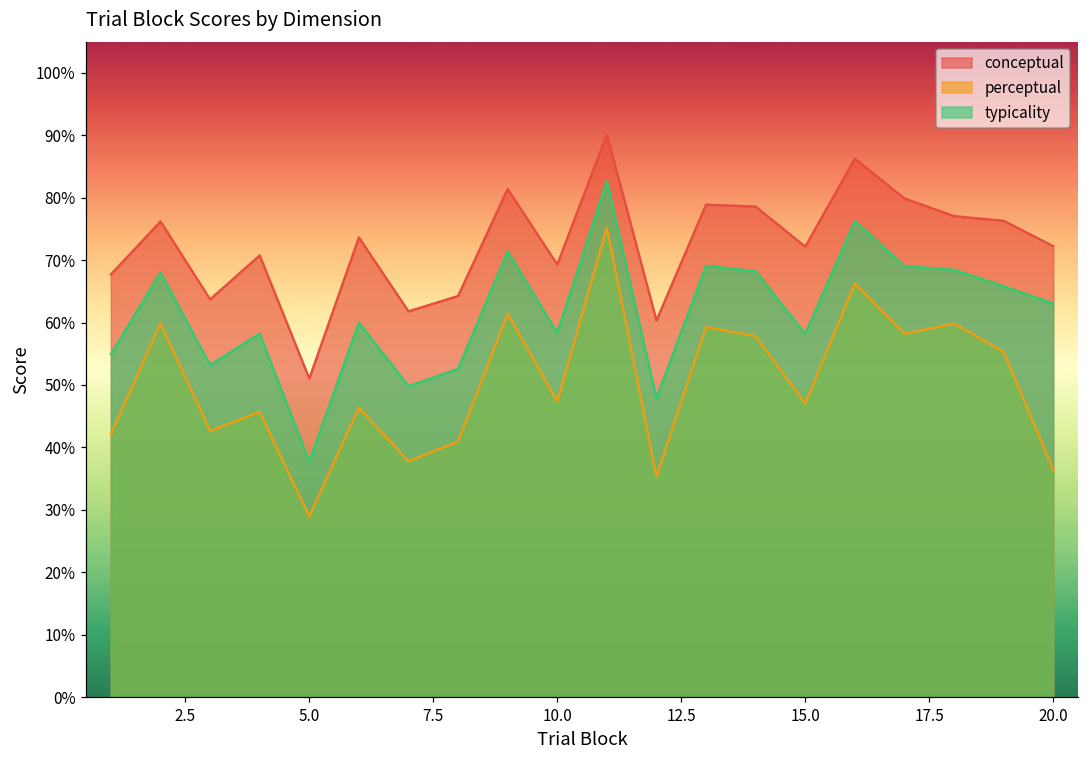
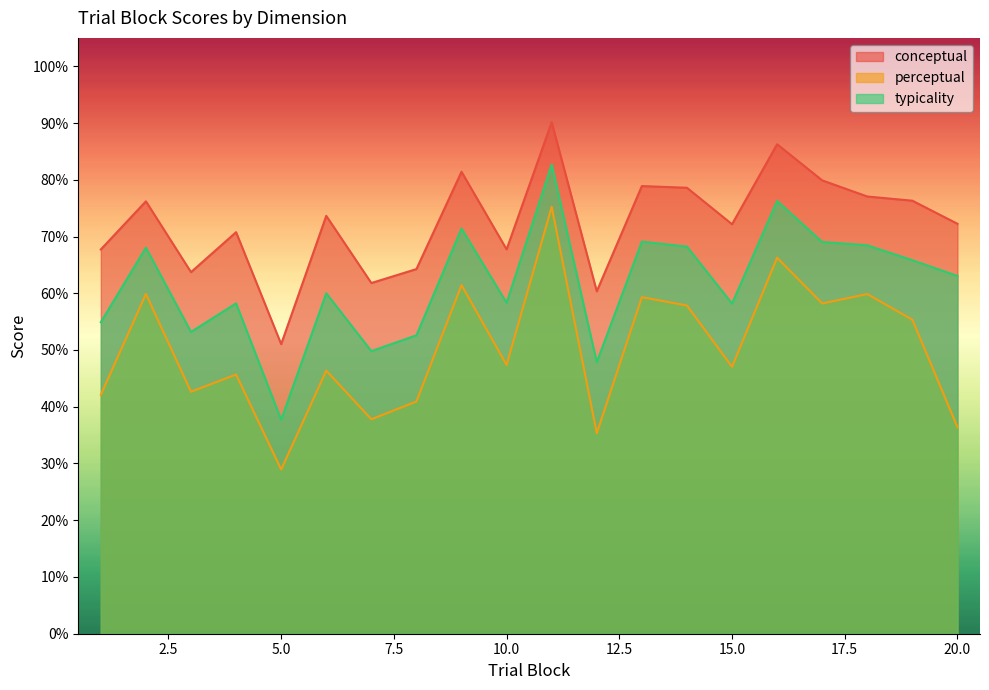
  {
    "conceptual": {
      "5.0": "51%",
-     "10.0": "69%",
+     "10.0": "68%",
      "15.0": "72%",
      "20.0": "72%"
    },
    "perceptual": {
      "5.0": "29%",
      "10.0": "47%",
      "15.0": "47%",
      "20.0": "36%"
    },
    "typicality": {
      "5.0": "38%",
      "10.0": "58%",
      "15.0": "58%",
      "20.0": "63%"
    }
  }
